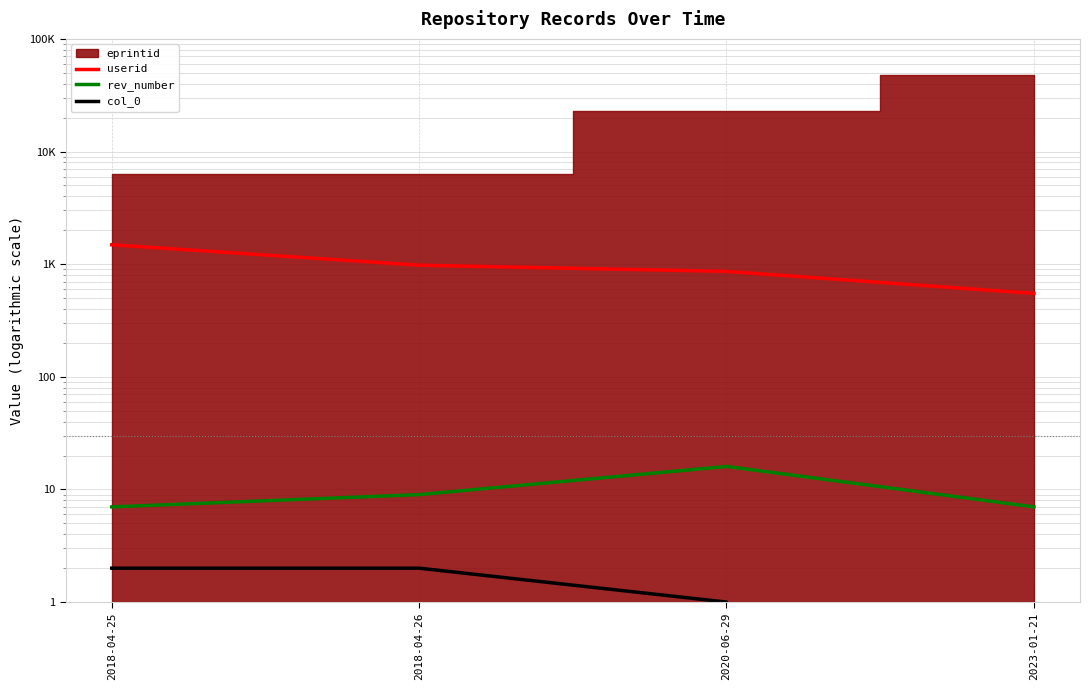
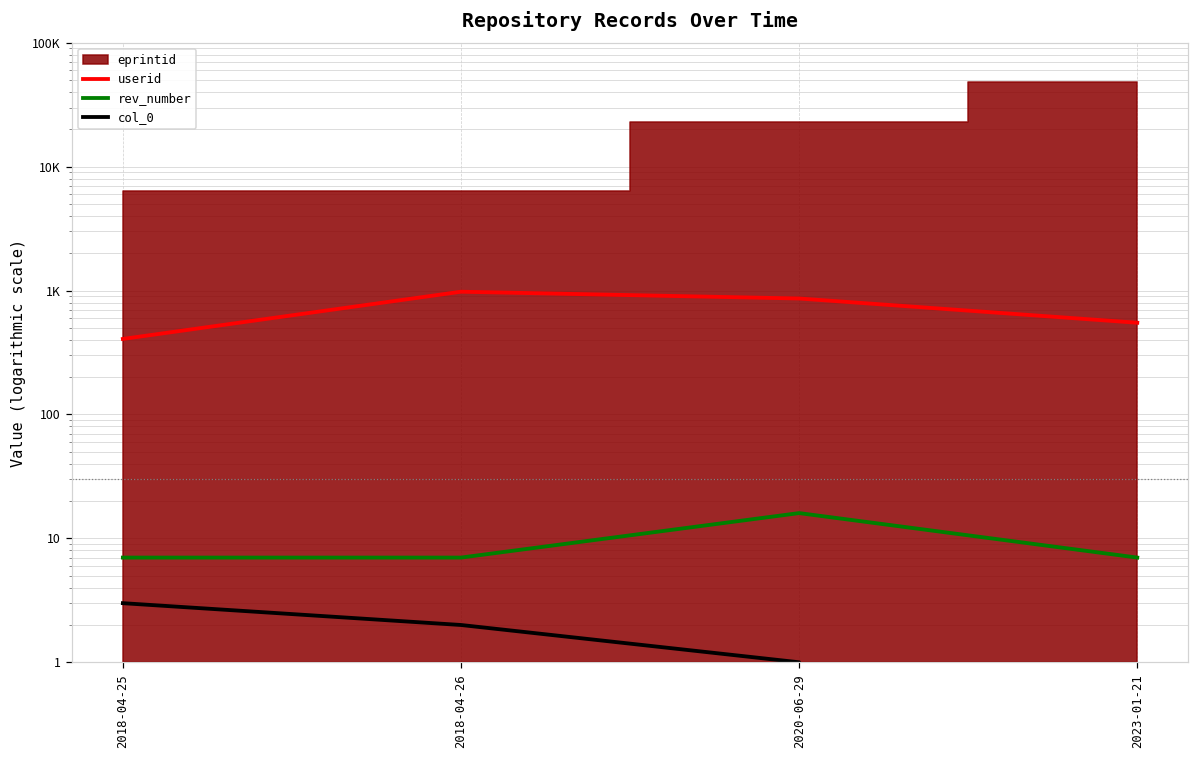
  {
    "userid": {
-     "2018-04-25": 1500,
+     "2018-04-25": 410,
      "2018-04-26": 1000,
      "2020-06-29": 900,
      "2023-01-21": 600
    },
    "rev_number": {
      "2018-04-25": 7,
-     "2018-04-26": 9,
+     "2018-04-26": 7,
      "2020-06-29": 16,
      "2023-01-21": 7
    },
    "col_0": {
-     "2018-04-25": 2,
+     "2018-04-25": 3,
      "2018-04-26": 2,
      "2020-06-29": 1
    }
  }
